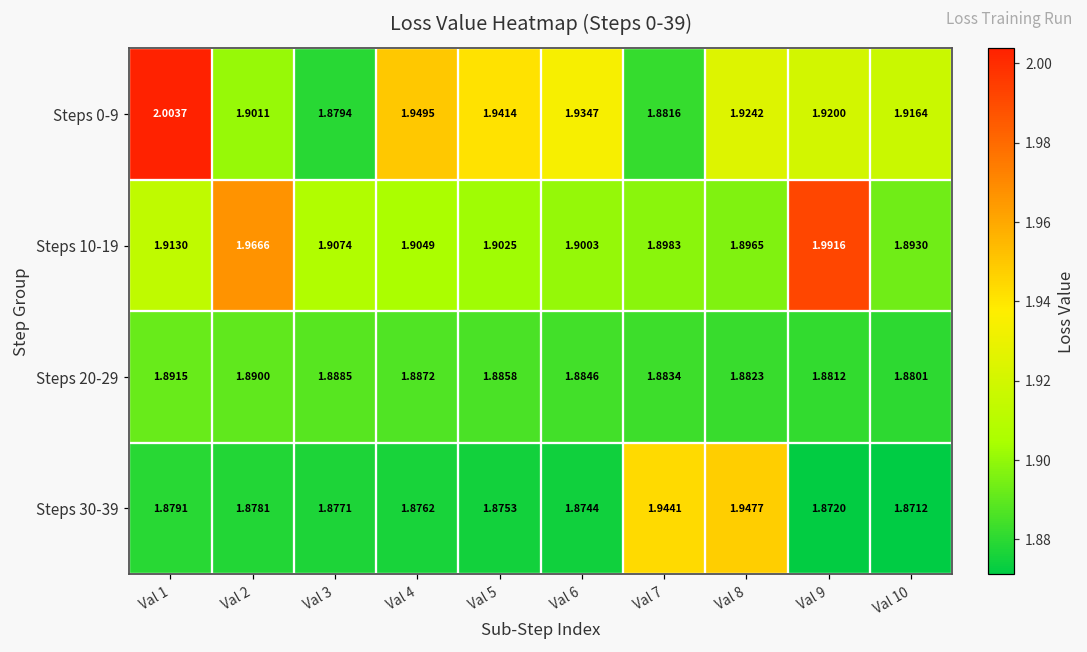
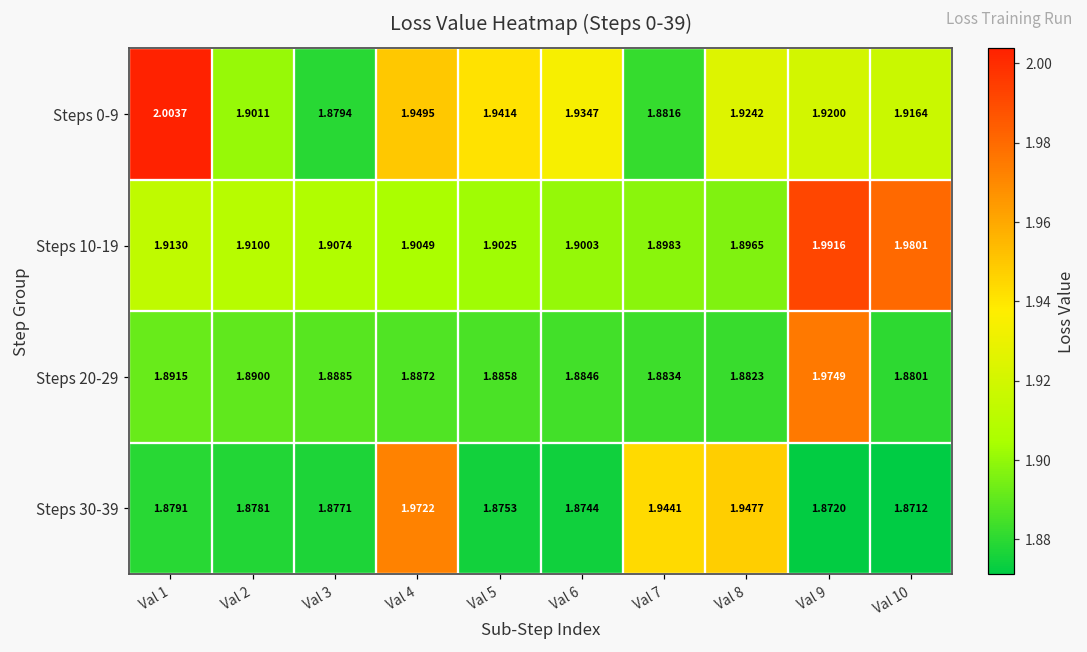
  {
    "Steps 0-9": {
      "Val 1": 2.0037,
      "Val 2": 1.9011,
      "Val 3": 1.8794,
      "Val 4": 1.9495,
      "Val 5": 1.9414,
      "Val 6": 1.9347,
      "Val 7": 1.8816,
      "Val 8": 1.9242,
      "Val 9": 1.9200,
      "Val 10": 1.9164
    },
    "Steps 10-19": {
      "Val 1": 1.9130,
-     "Val 2": 1.9666,
+     "Val 2": 1.9100,
      "Val 3": 1.9074,
      "Val 4": 1.9049,
      "Val 5": 1.9025,
      "Val 6": 1.9003,
      "Val 7": 1.8983,
      "Val 8": 1.8965,
      "Val 9": 1.9916,
-     "Val 10": 1.8930
+     "Val 10": 1.9801
    },
    "Steps 20-29": {
      "Val 1": 1.8915,
      "Val 2": 1.8900,
      "Val 3": 1.8885,
      "Val 4": 1.8872,
      "Val 5": 1.8858,
      "Val 6": 1.8846,
      "Val 7": 1.8834,
      "Val 8": 1.8823,
-     "Val 9": 1.8812,
+     "Val 9": 1.9749,
      "Val 10": 1.8801
    },
    "Steps 30-39": {
      "Val 1": 1.8791,
      "Val 2": 1.8781,
      "Val 3": 1.8771,
-     "Val 4": 1.8762,
+     "Val 4": 1.9722,
      "Val 5": 1.8753,
      "Val 6": 1.8744,
      "Val 7": 1.9441,
      "Val 8": 1.9477,
      "Val 9": 1.8720,
      "Val 10": 1.8712
    }
  }
